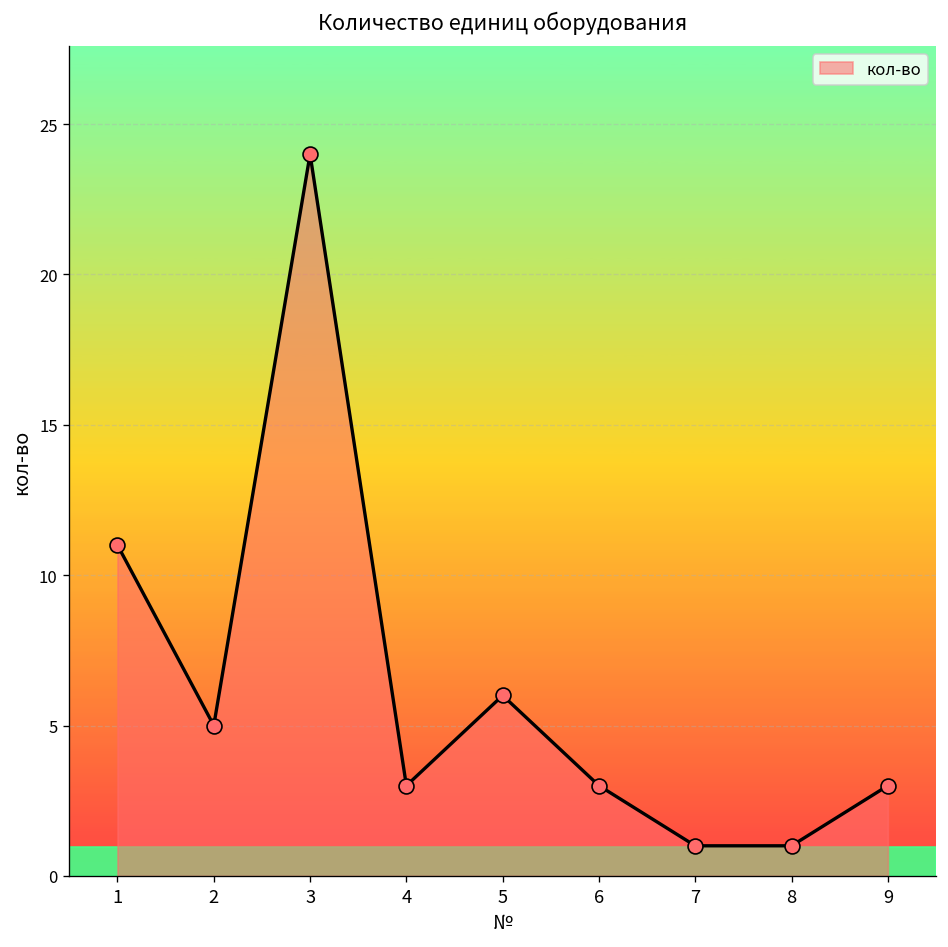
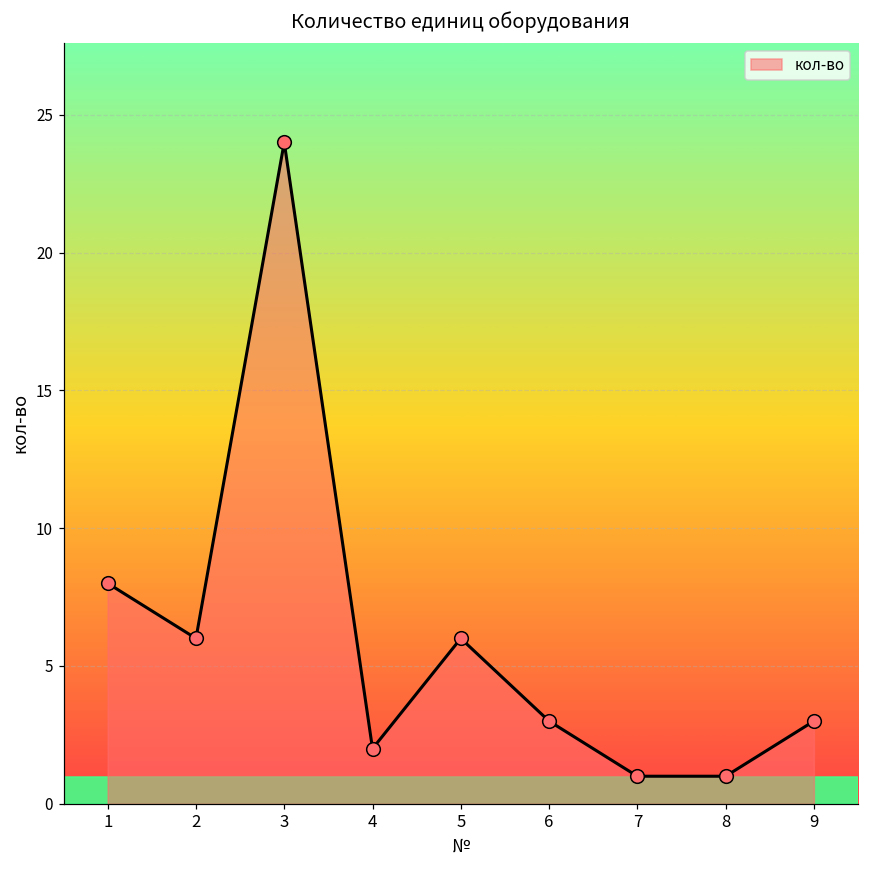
  {
-   "1": 11,
-   "2": 5,
+   "1": 8,
+   "2": 6,
    "3": 24,
-   "4": 3,
+   "4": 2,
    "5": 6,
    "6": 3,
    "7": 1,
    "8": 1,
    "9": 3
  }
